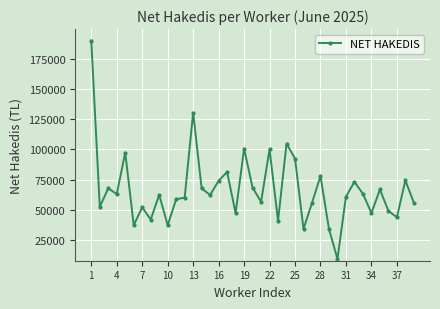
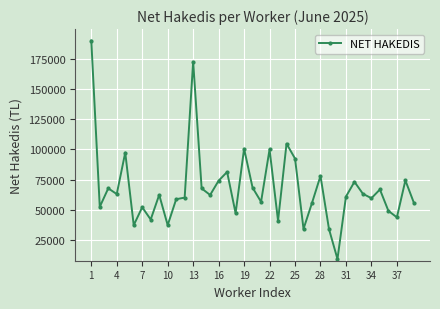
  {
    "1": 190000,
    "4": 63000,
    "7": 52000,
    "10": 37000,
-   "13": 131000,
+   "13": 173000,
    "16": 74000,
    "19": 101000,
    "22": 100000,
    "25": 92000,
    "28": 78000,
    "31": 61000,
-   "34": 47000,
+   "34": 60000,
    "37": 44000
  }
